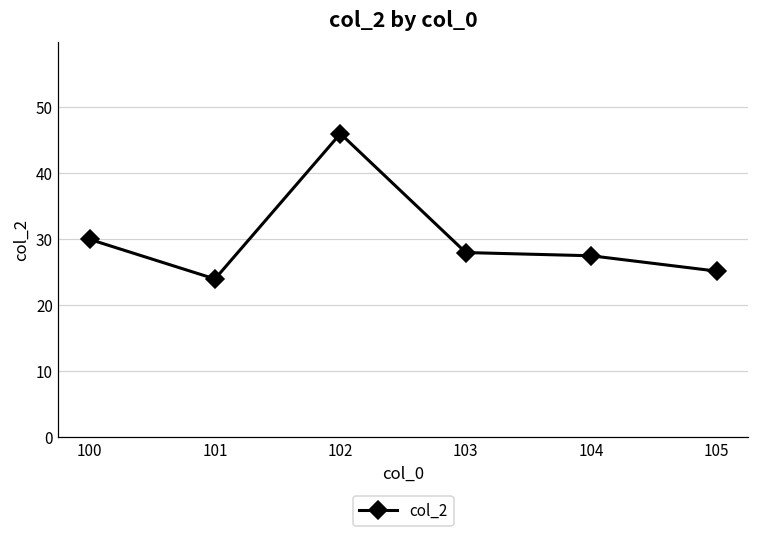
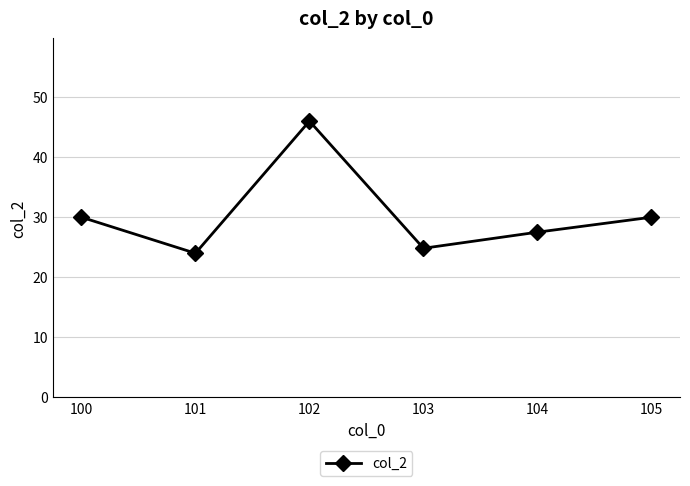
  {
    "100": 30,
    "101": 24,
    "102": 46,
-   "103": 28,
+   "103": 25,
    "104": 27,
-   "105": 25
+   "105": 30
  }
